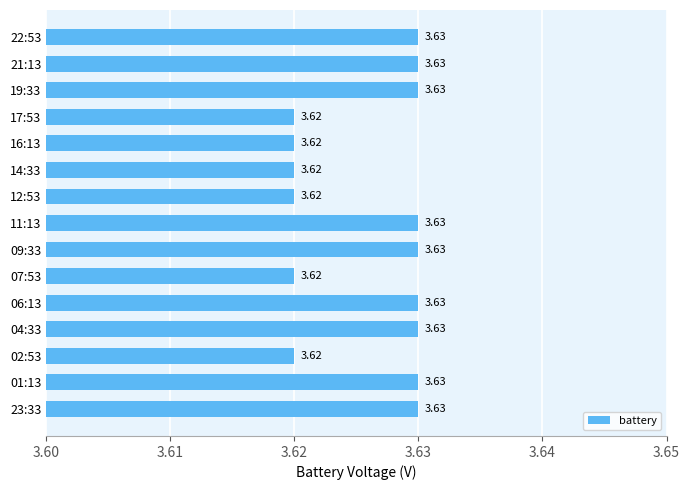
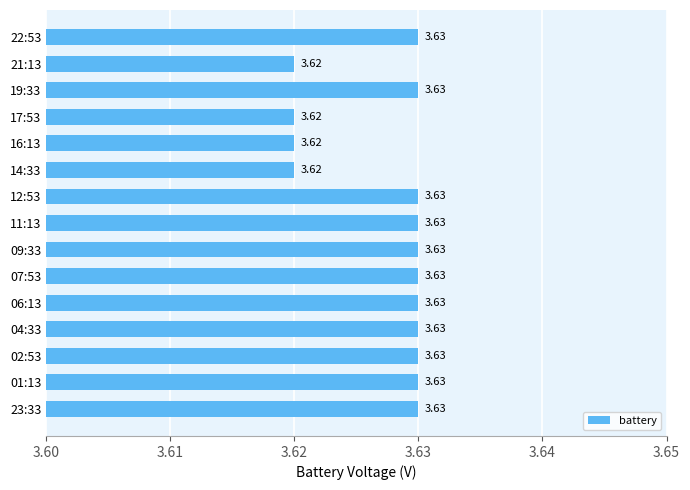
  {
    "22:53": 3.63,
-   "21:13": 3.63,
+   "21:13": 3.62,
    "19:33": 3.63,
    "17:53": 3.62,
    "16:13": 3.62,
    "14:33": 3.62,
-   "12:53": 3.62,
+   "12:53": 3.63,
    "11:13": 3.63,
    "09:33": 3.63,
-   "07:53": 3.62,
+   "07:53": 3.63,
    "06:13": 3.63,
    "04:33": 3.63,
-   "02:53": 3.62,
+   "02:53": 3.63,
    "01:13": 3.63,
    "23:33": 3.63
  }
